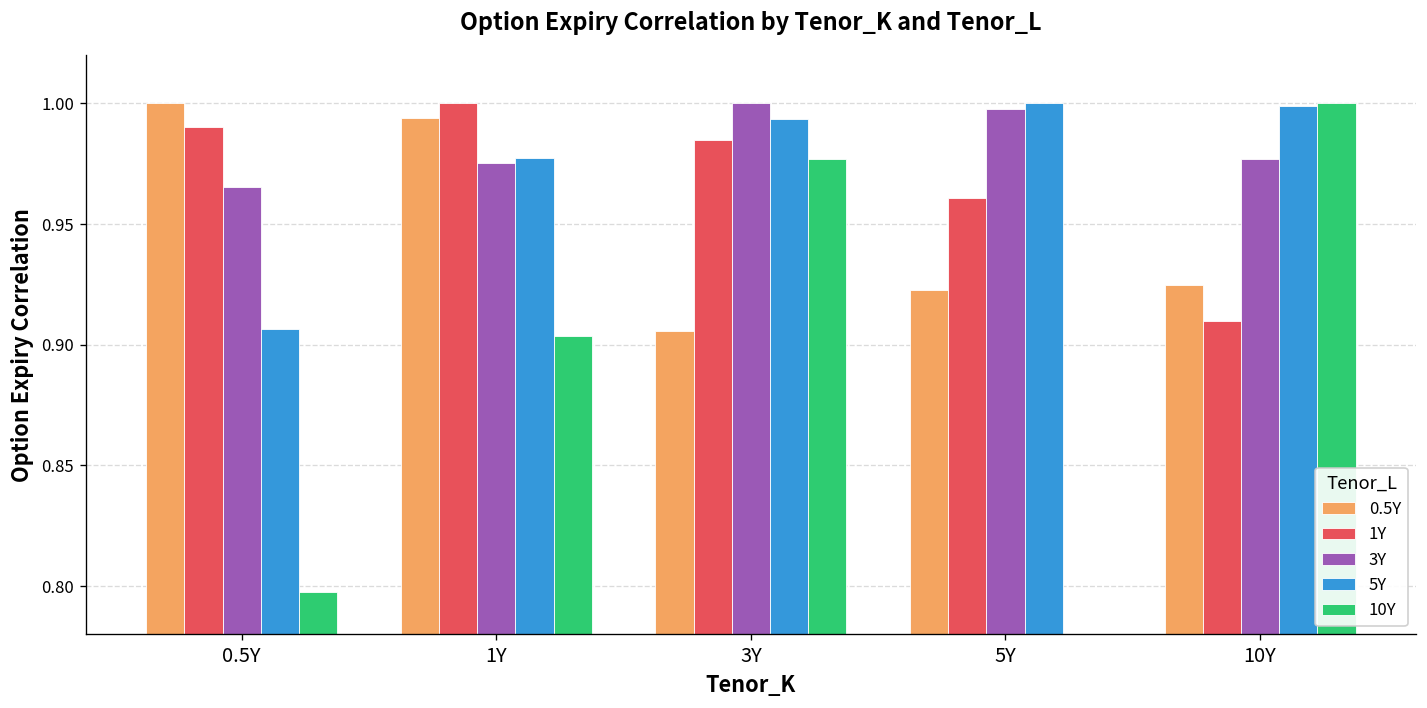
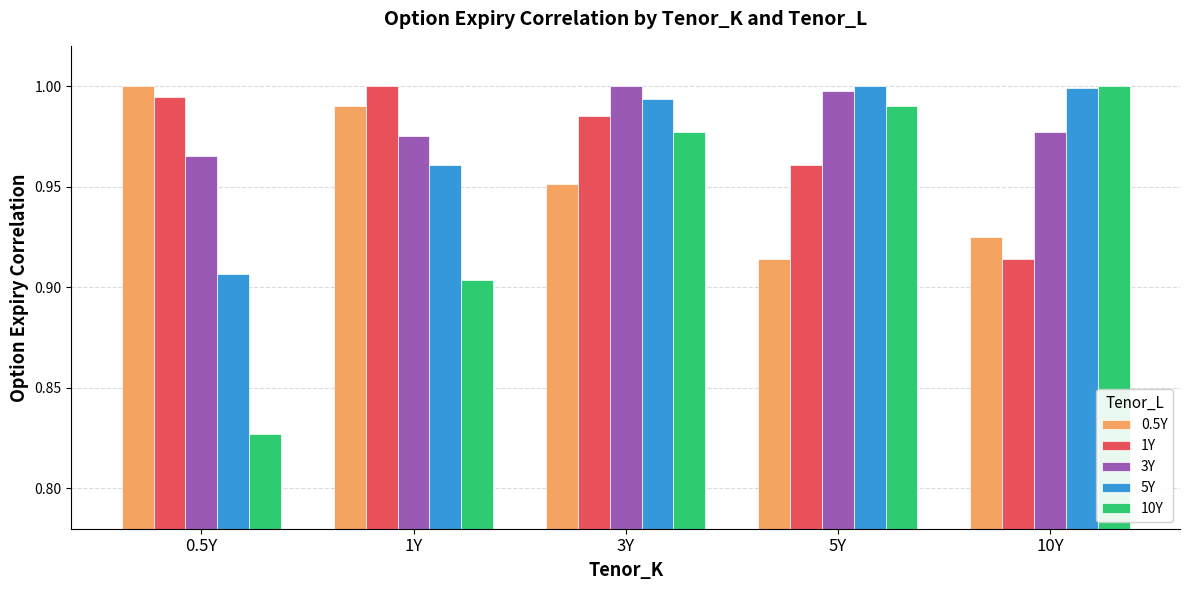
  {
    "0.5Y": {
      "0.5Y": 1.000,
-     "1Y": 0.994,
-     "3Y": 0.906,
-     "5Y": 0.923,
+     "1Y": 0.990,
+     "3Y": 0.951,
+     "5Y": 0.914,
      "10Y": 0.925
    },
    "1Y": {
-     "0.5Y": 0.990,
+     "0.5Y": 0.994,
      "1Y": 1.000,
      "3Y": 0.985,
      "5Y": 0.961,
-     "10Y": 0.910
+     "10Y": 0.914
    },
    "3Y": {
      "0.5Y": 0.965,
      "1Y": 0.975,
      "3Y": 1.000,
      "5Y": 0.998,
      "10Y": 0.977
    },
    "5Y": {
      "0.5Y": 0.906,
-     "1Y": 0.977,
+     "1Y": 0.961,
      "3Y": 0.993,
      "5Y": 1.000,
      "10Y": 0.999
    },
    "10Y": {
-     "0.5Y": 0.797,
+     "0.5Y": 0.827,
      "1Y": 0.904,
      "3Y": 0.977,
-     "5Y": 0.779,
+     "5Y": 0.990,
      "10Y": 1.000
    }
  }
